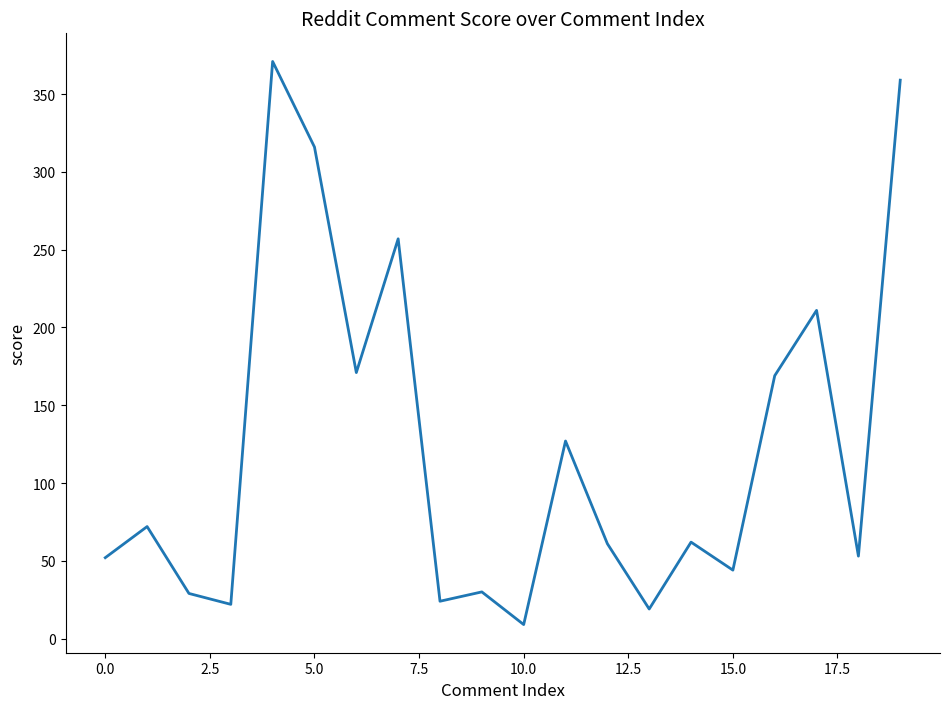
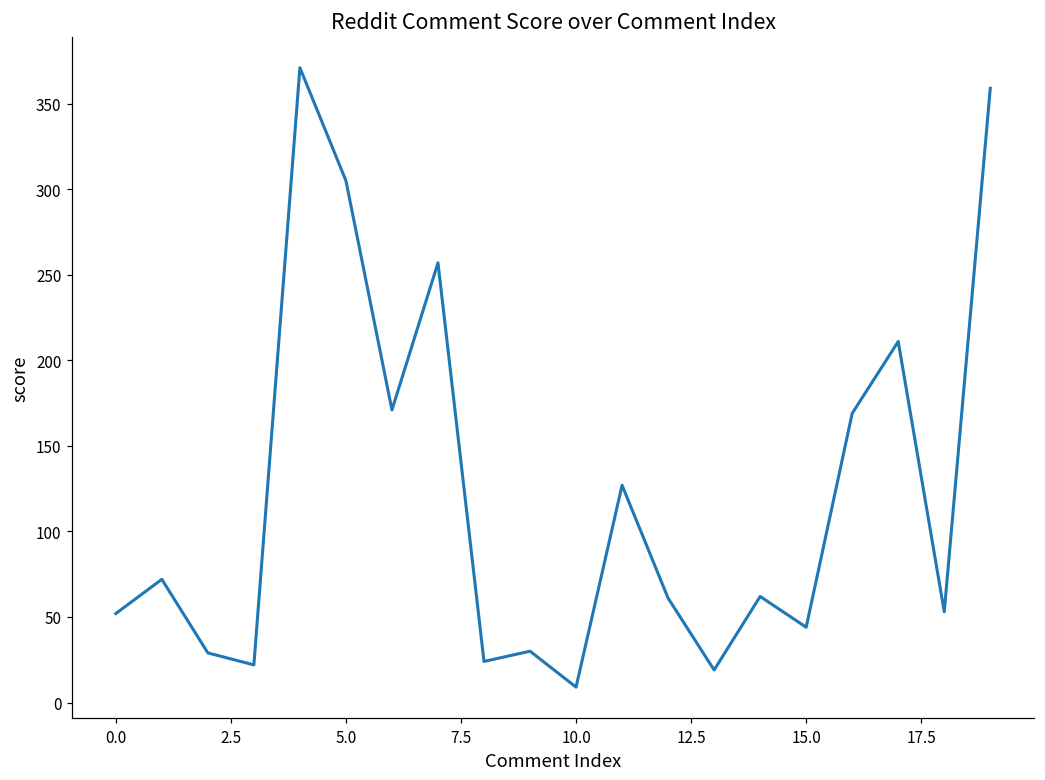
  {
    "0.0": 52,
-   "5.0": 316,
+   "5.0": 305,
    "10.0": 9,
    "15.0": 44
  }
